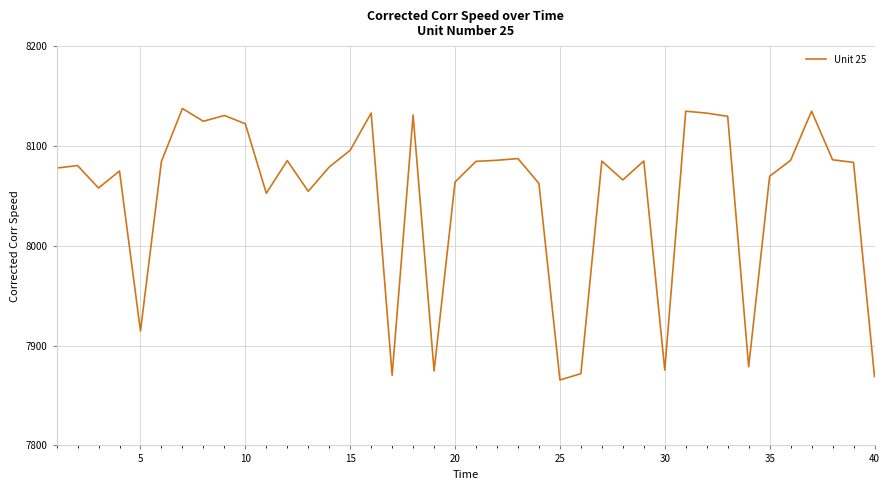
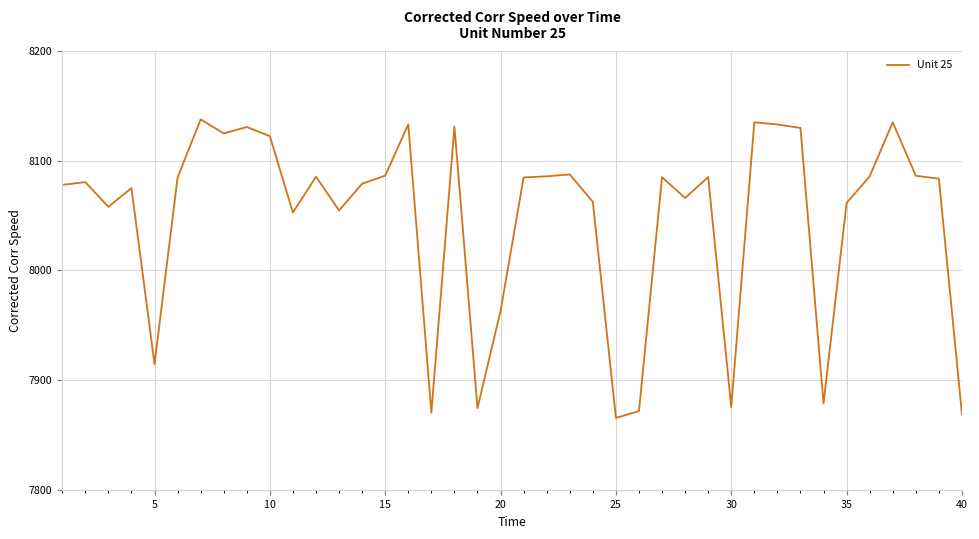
  {
    "5": 7910,
    "10": 8120,
-   "15": 8100,
-   "20": 8060,
+   "15": 8090,
+   "20": 7960,
    "25": 7870,
    "30": 7880,
-   "35": 8070,
+   "35": 8060,
    "40": 7870
  }
